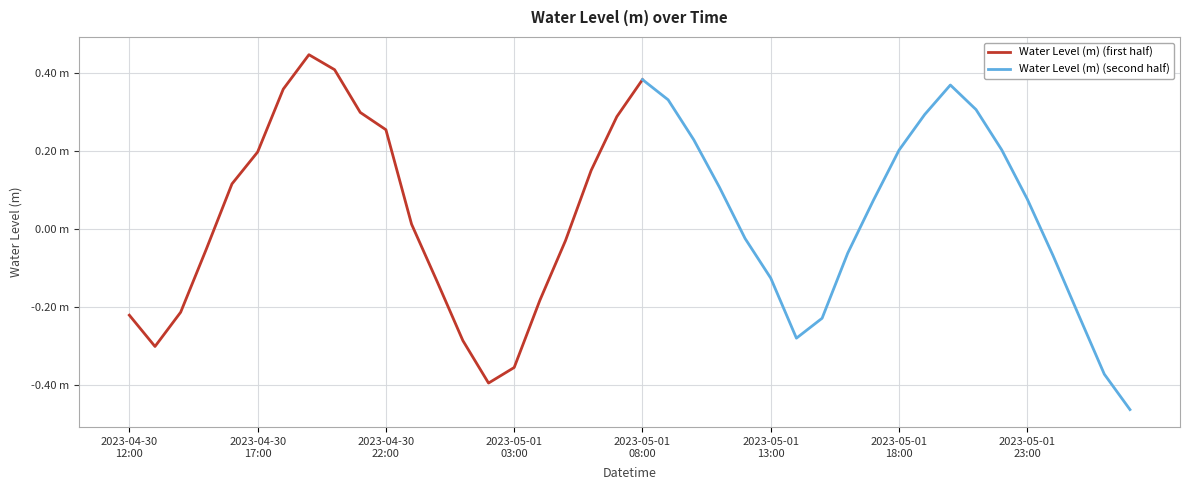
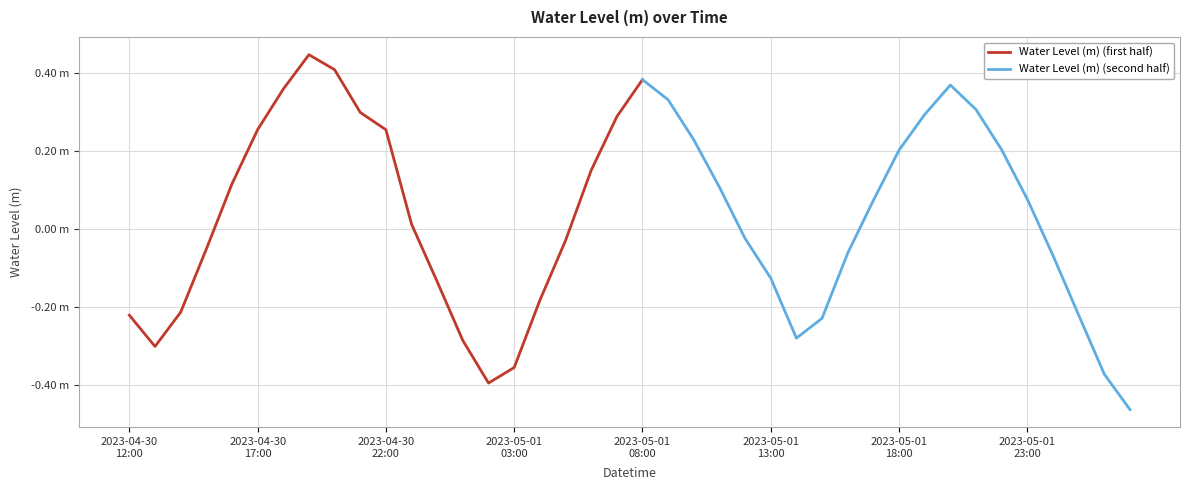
  {
    "Water Level (m) (first half)": {
      "2023-04-30 12:00": "-0.22 m",
-     "2023-04-30 17:00": "0.20 m",
+     "2023-04-30 17:00": "0.25 m",
      "2023-04-30 22:00": "0.25 m",
      "2023-05-01 03:00": "-0.35 m"
    },
    "Water Level (m) (second half)": {
      "2023-05-01 13:00": "-0.13 m",
      "2023-05-01 18:00": "0.20 m",
      "2023-05-01 23:00": "0.08 m"
    }
  }
